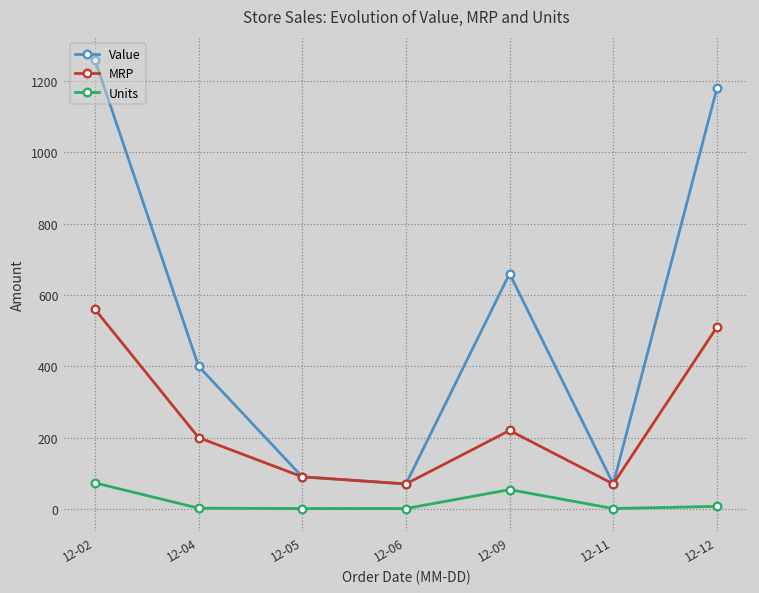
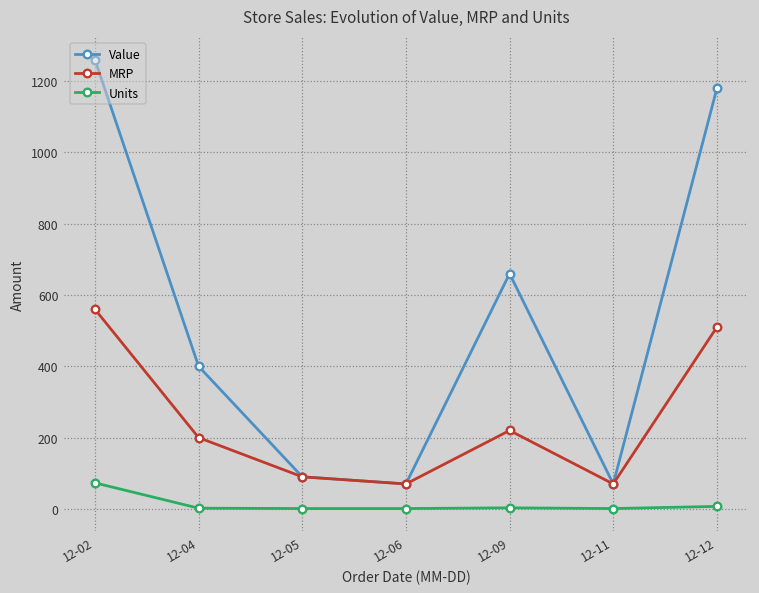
  {
    "Value": {
      "12-04": 400,
      "12-09": 660,
      "12-12": 1180
    },
    "MRP": {
      "12-02": 560,
      "12-04": 200,
      "12-09": 220,
      "12-12": 510
    },
    "Units": {
      "12-02": 70,
      "12-04": 0,
      "12-05": 0,
      "12-06": 0,
-     "12-09": 50,
+     "12-09": 0,
      "12-11": 0,
      "12-12": 10
    }
  }
